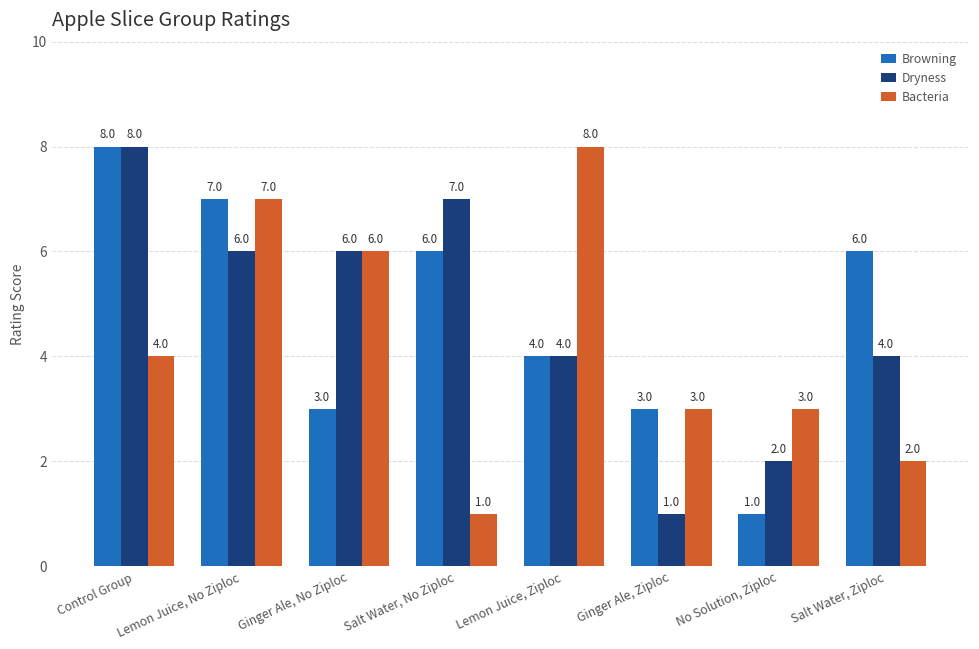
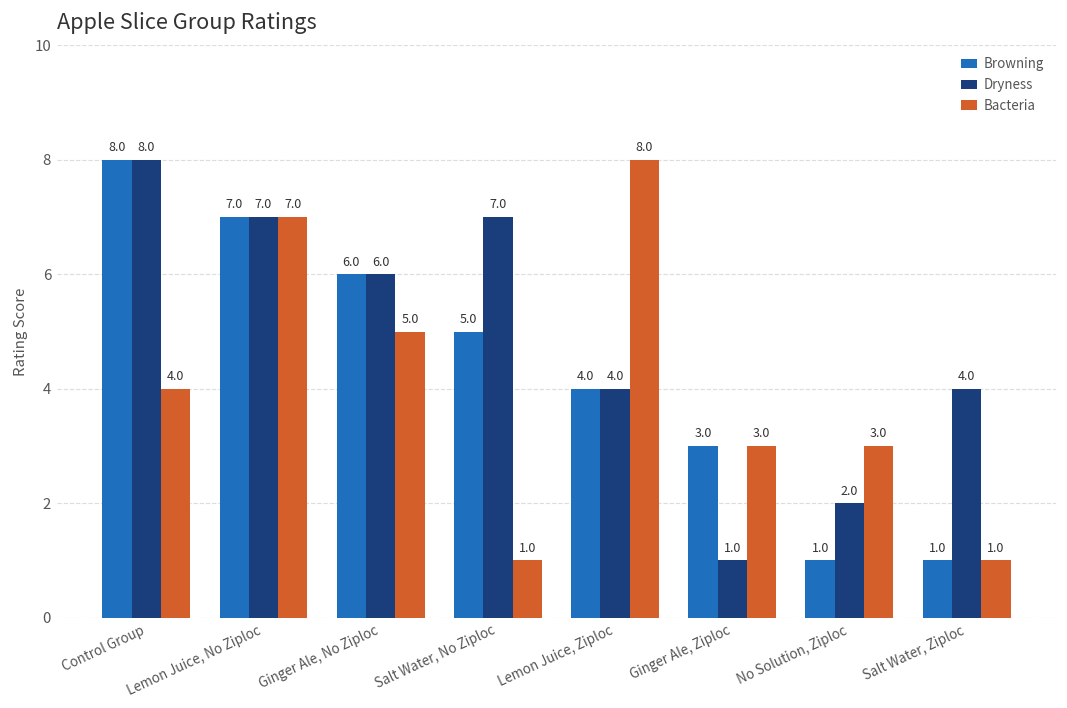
  {
    "Browning": {
      "Control Group": 8.0,
      "Lemon Juice, No Ziploc": 7.0,
-     "Ginger Ale, No Ziploc": 3.0,
-     "Salt Water, No Ziploc": 6.0,
+     "Ginger Ale, No Ziploc": 6.0,
+     "Salt Water, No Ziploc": 5.0,
      "Lemon Juice, Ziploc": 4.0,
      "Ginger Ale, Ziploc": 3.0,
      "No Solution, Ziploc": 1.0,
-     "Salt Water, Ziploc": 6.0
+     "Salt Water, Ziploc": 1.0
    },
    "Dryness": {
      "Control Group": 8.0,
-     "Lemon Juice, No Ziploc": 6.0,
+     "Lemon Juice, No Ziploc": 7.0,
      "Ginger Ale, No Ziploc": 6.0,
      "Salt Water, No Ziploc": 7.0,
      "Lemon Juice, Ziploc": 4.0,
      "Ginger Ale, Ziploc": 1.0,
      "No Solution, Ziploc": 2.0,
      "Salt Water, Ziploc": 4.0
    },
    "Bacteria": {
      "Control Group": 4.0,
      "Lemon Juice, No Ziploc": 7.0,
-     "Ginger Ale, No Ziploc": 6.0,
+     "Ginger Ale, No Ziploc": 5.0,
      "Salt Water, No Ziploc": 1.0,
      "Lemon Juice, Ziploc": 8.0,
      "Ginger Ale, Ziploc": 3.0,
      "No Solution, Ziploc": 3.0,
-     "Salt Water, Ziploc": 2.0
+     "Salt Water, Ziploc": 1.0
    }
  }
